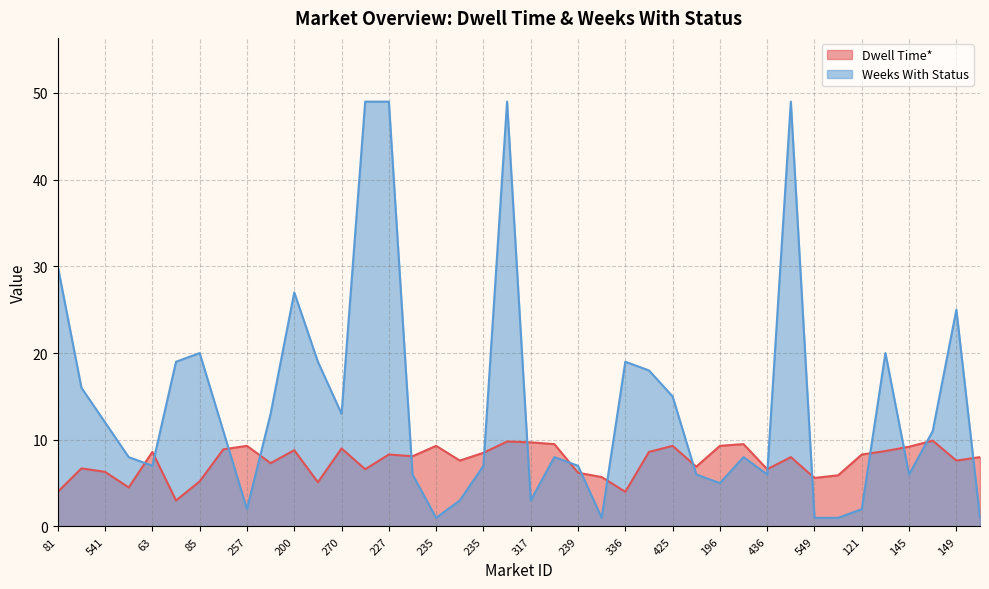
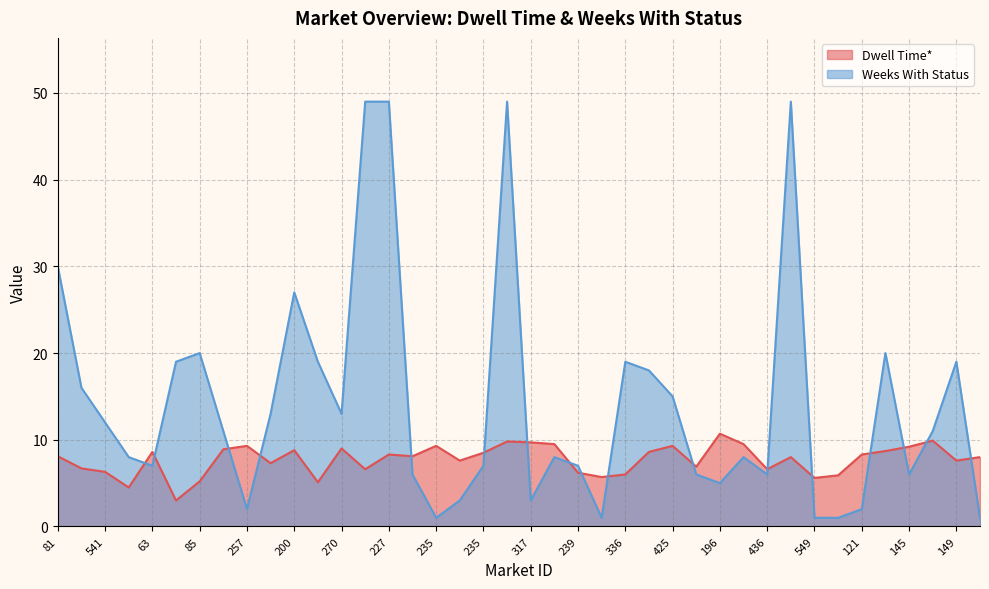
  {
    "Dwell Time*": {
-     "81": 4,
+     "81": 8,
      "541": 6,
      "63": 9,
      "85": 5,
      "257": 9,
      "200": 9,
      "270": 9,
      "227": 8,
      "317": 10,
      "239": 6,
-     "336": 4,
+     "336": 6,
      "425": 9,
-     "196": 9,
+     "196": 11,
      "436": 7,
      "549": 6,
      "121": 8,
      "145": 9,
      "149": 8
    },
    "Weeks With Status": {
      "81": 30,
      "541": 12,
      "63": 7,
      "85": 20,
      "257": 2,
      "200": 27,
      "270": 13,
      "227": 49,
      "317": 3,
      "239": 7,
      "336": 19,
      "425": 15,
      "196": 5,
      "436": 6,
      "549": 1,
      "121": 2,
      "145": 6,
-     "149": 25
+     "149": 19
    }
  }
